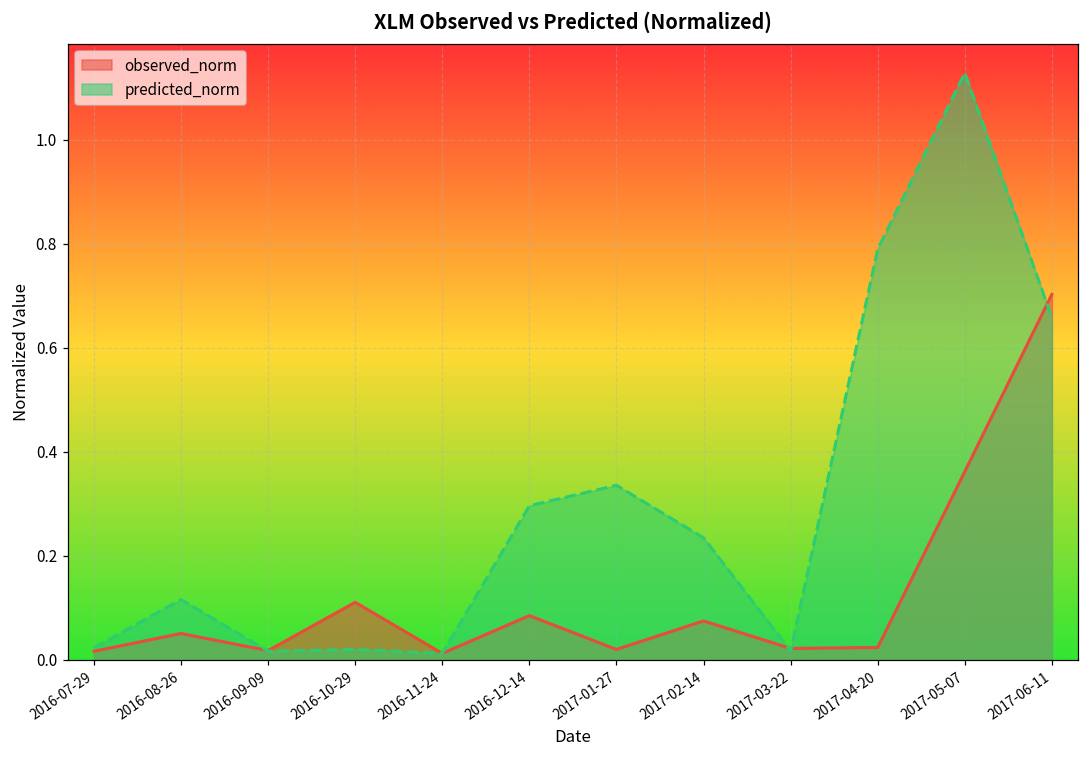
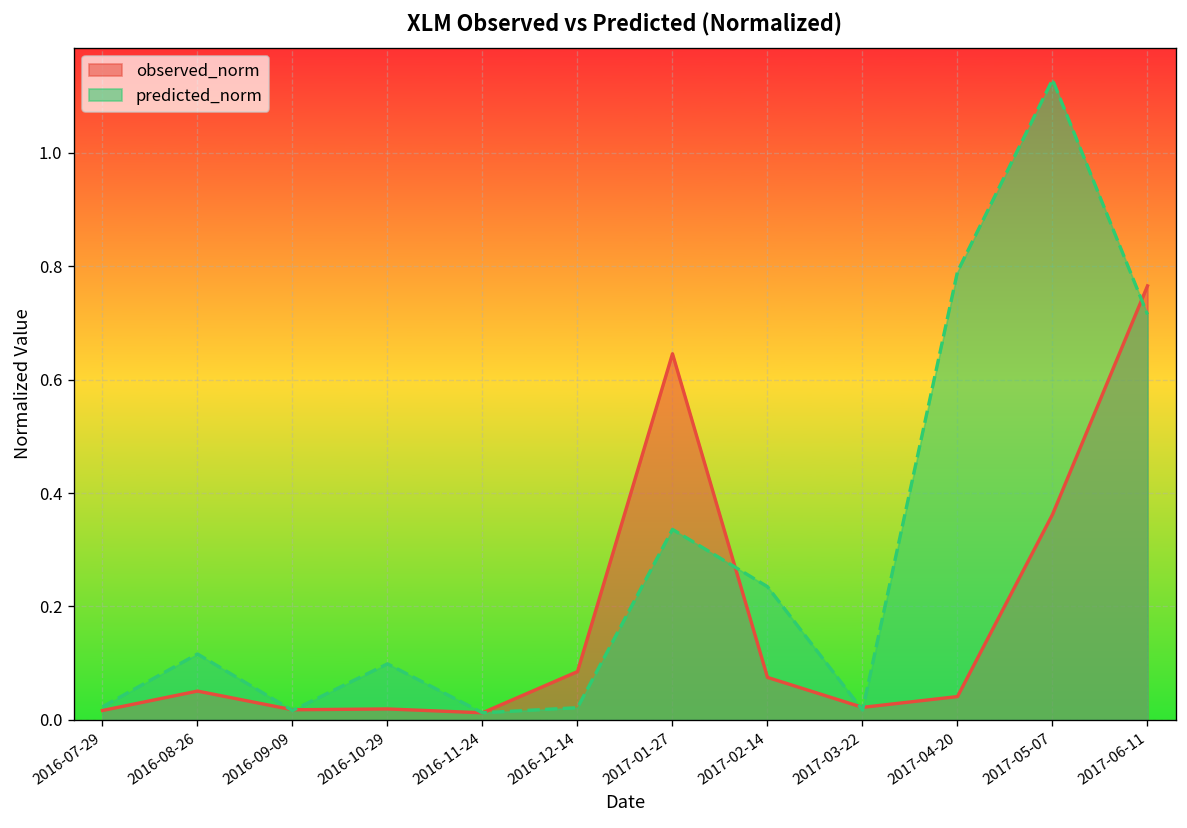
  {
    "observed_norm": {
      "2016-07-29": 0.02,
      "2016-08-26": 0.05,
-     "2016-10-29": 0.11,
+     "2016-10-29": 0.02,
      "2016-12-14": 0.09,
-     "2017-01-27": 0.02,
+     "2017-01-27": 0.65,
      "2017-02-14": 0.07,
-     "2017-04-20": 0.02,
+     "2017-04-20": 0.04,
      "2017-05-07": 0.36,
-     "2017-06-11": 0.70
+     "2017-06-11": 0.77
    },
    "predicted_norm": {
      "2016-07-29": 0.02,
      "2016-08-26": 0.12,
-     "2016-10-29": 0.02,
-     "2016-12-14": 0.30,
+     "2016-10-29": 0.10,
+     "2016-12-14": 0.02,
      "2017-01-27": 0.34,
      "2017-02-14": 0.23,
      "2017-04-20": 0.79,
      "2017-05-07": 1.13,
-     "2017-06-11": 0.66
+     "2017-06-11": 0.71
    }
  }
